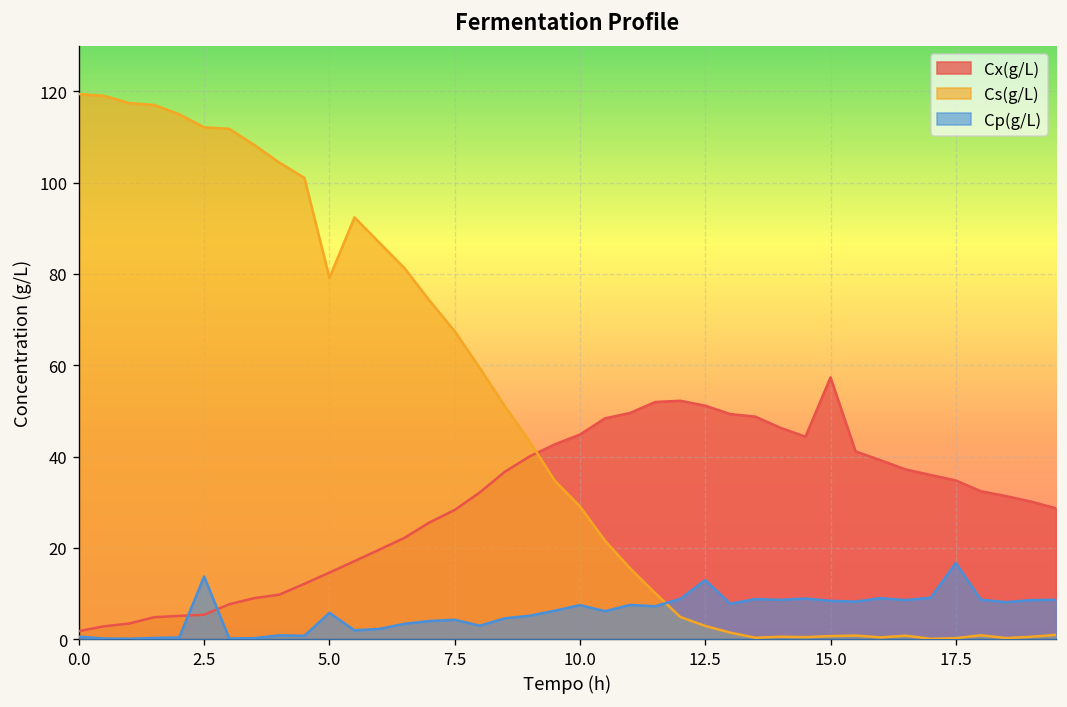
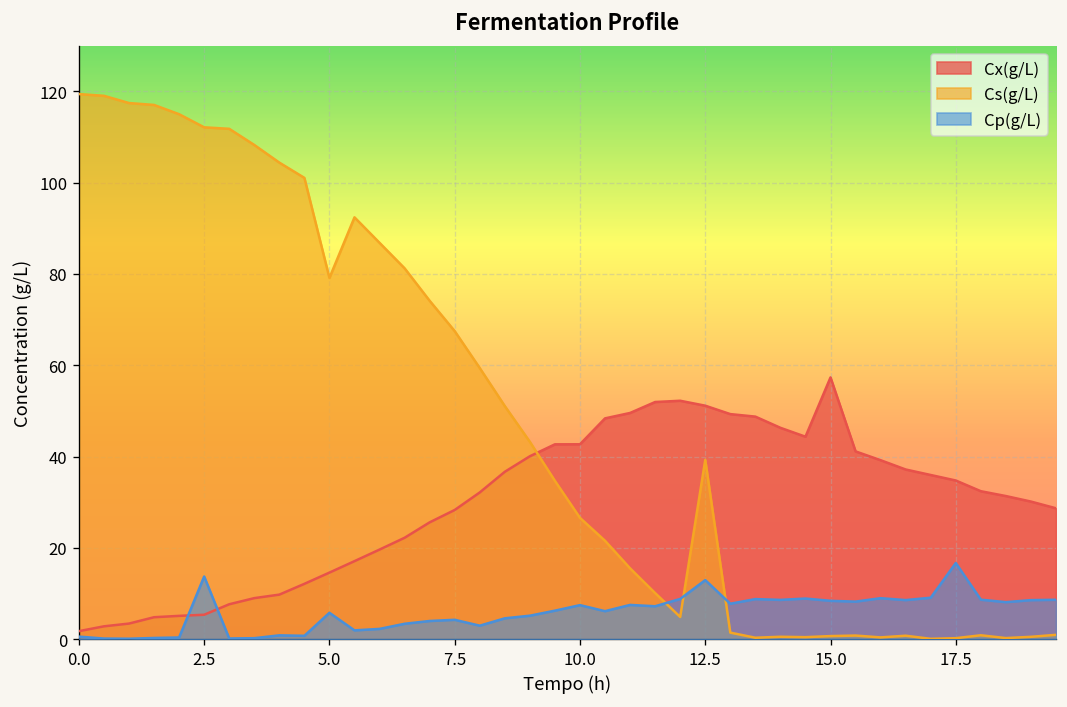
  {
    "Cx(g/L)": {
      "0.0": 2,
      "2.5": 5,
      "5.0": 15,
      "7.5": 28,
-     "10.0": 45,
+     "10.0": 43,
      "12.5": 51,
      "15.0": 57,
      "17.5": 35
    },
    "Cs(g/L)": {
      "0.0": 119,
      "2.5": 112,
      "5.0": 79,
      "7.5": 67,
-     "10.0": 29,
-     "12.5": 3,
+     "10.0": 27,
+     "12.5": 39,
      "15.0": 1,
      "17.5": 0
    },
    "Cp(g/L)": {
      "0.0": 1,
      "2.5": 14,
      "5.0": 6,
      "7.5": 4,
      "10.0": 7,
      "12.5": 13,
      "15.0": 8,
      "17.5": 17
    }
  }
